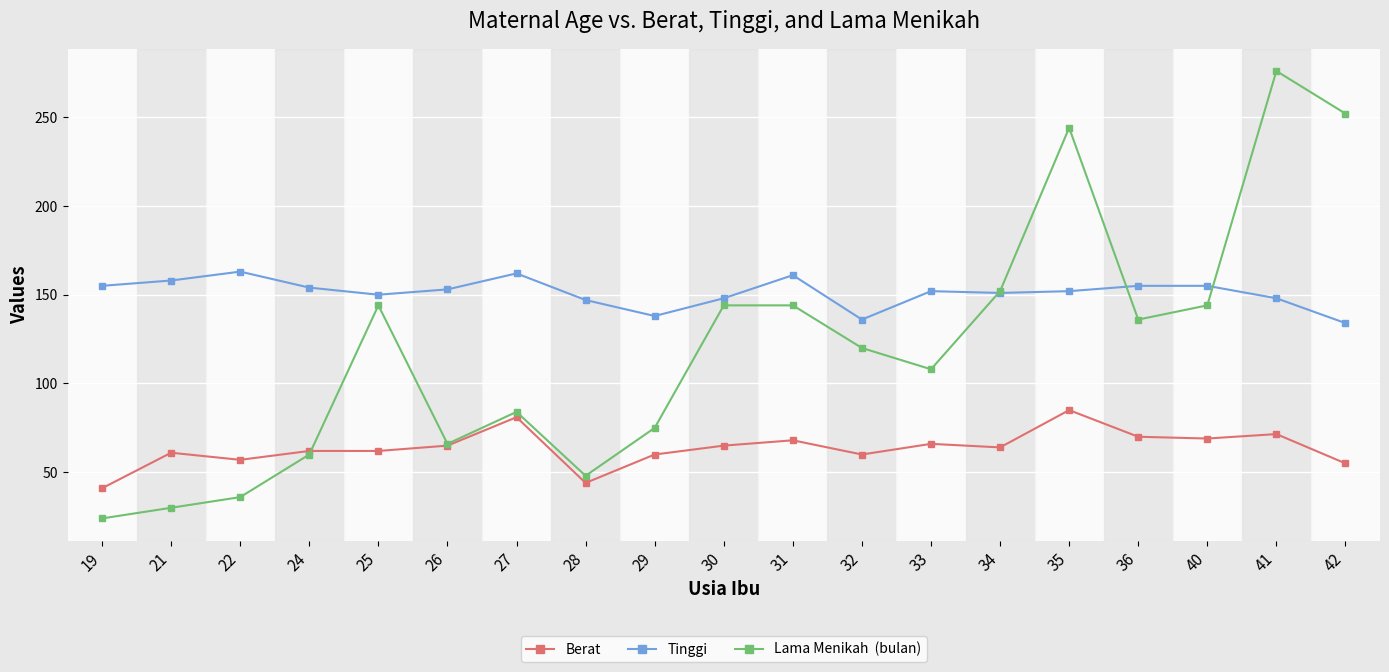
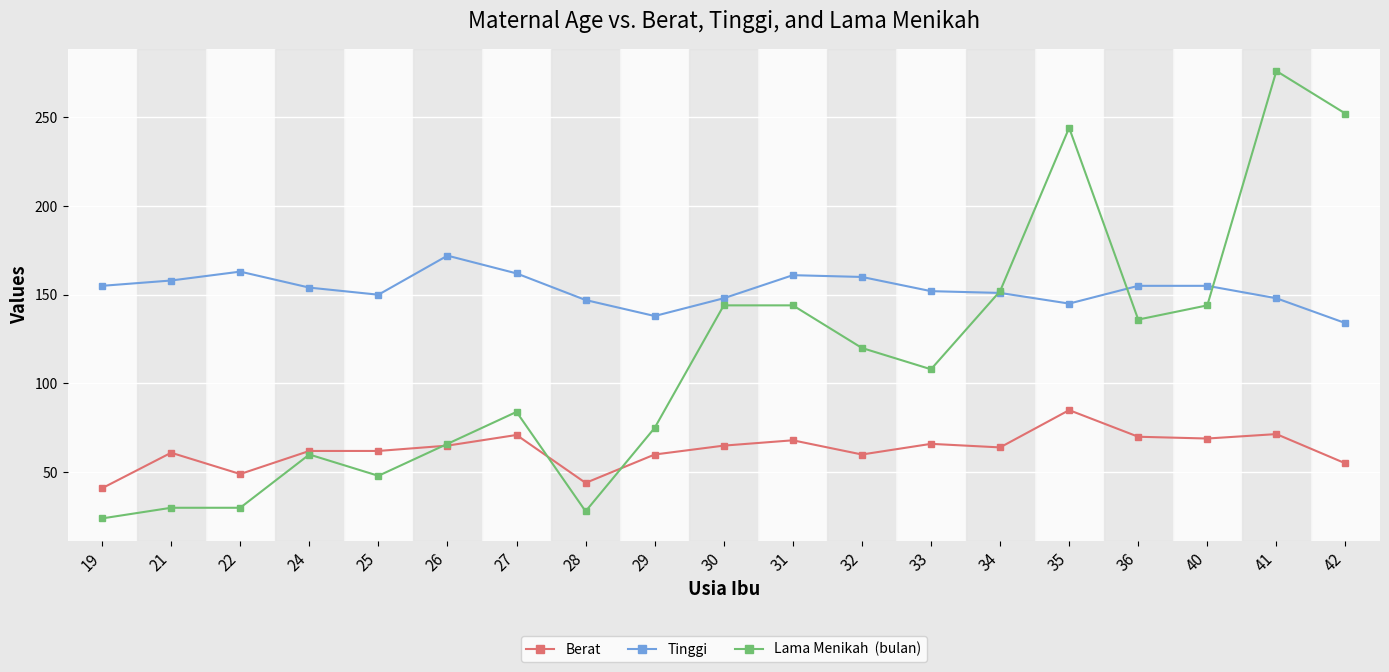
  {
    "Berat": {
      "19": 41,
      "21": 61,
-     "22": 57,
+     "22": 49,
      "24": 62,
      "25": 62,
-     "27": 81,
+     "27": 71,
      "28": 44,
      "29": 60,
      "30": 65,
      "31": 68,
      "32": 60,
      "33": 66,
      "34": 64,
      "35": 85,
      "36": 70,
      "40": 69,
      "41": 72,
      "42": 55
    },
    "Tinggi": {
      "19": 155,
      "21": 158,
      "22": 163,
      "24": 154,
      "25": 150,
-     "26": 153,
+     "26": 172,
      "27": 162,
      "28": 147,
      "29": 138,
      "30": 148,
      "31": 161,
-     "32": 136,
+     "32": 160,
      "33": 152,
-     "35": 152,
+     "35": 145,
      "36": 155,
      "40": 155,
      "41": 148,
      "42": 134
    },
    "Lama Menikah (bulan)": {
      "19": 24,
      "21": 30,
-     "22": 36,
+     "22": 30,
      "24": 60,
-     "25": 144,
+     "25": 48,
      "27": 84,
-     "28": 48,
+     "28": 28,
      "29": 75,
      "30": 144,
      "31": 144,
      "32": 120,
      "33": 108,
      "35": 244,
      "36": 136,
      "40": 144,
      "41": 276,
      "42": 252
    }
  }
